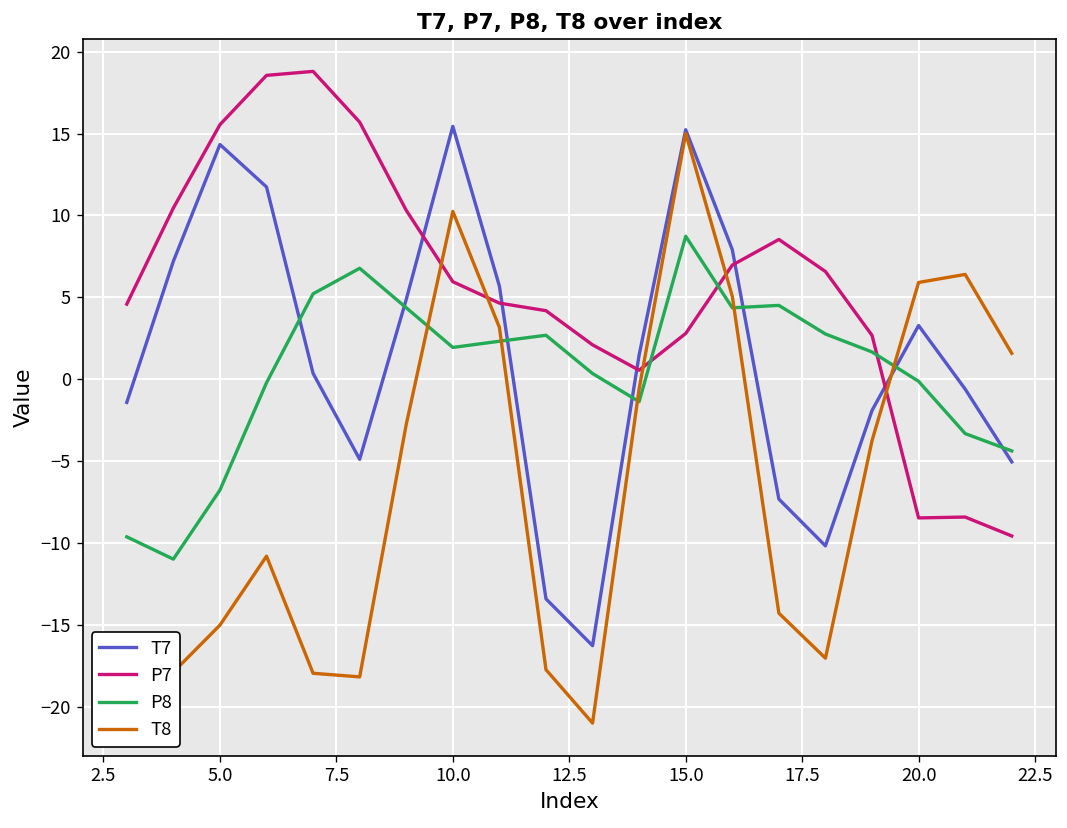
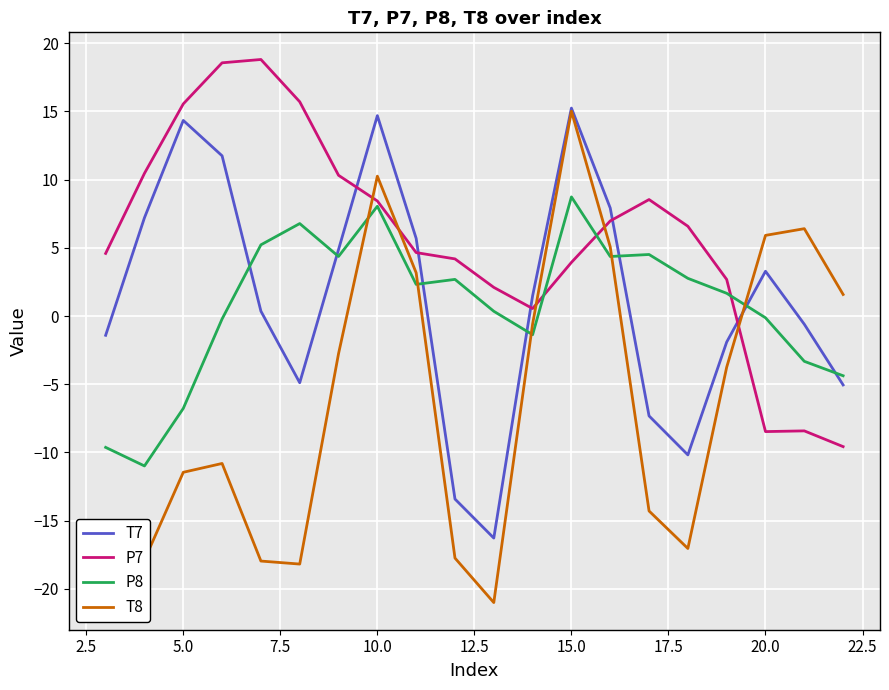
  {
    "T7": {
      "5.0": 14.3,
-     "10.0": 15.4,
+     "10.0": 14.7,
      "15.0": 15.2,
      "20.0": 3.3
    },
    "P7": {
      "5.0": 15.5,
-     "10.0": 6.0,
-     "15.0": 2.8,
+     "10.0": 8.4,
+     "15.0": 3.9,
      "20.0": -8.5
    },
    "P8": {
      "5.0": -6.8,
-     "10.0": 1.9,
+     "10.0": 8.0,
      "15.0": 8.7,
      "20.0": -0.1
    },
    "T8": {
-     "5.0": -15.0,
+     "5.0": -11.5,
      "10.0": 10.2,
      "15.0": 15.0,
      "20.0": 5.9
    }
  }
